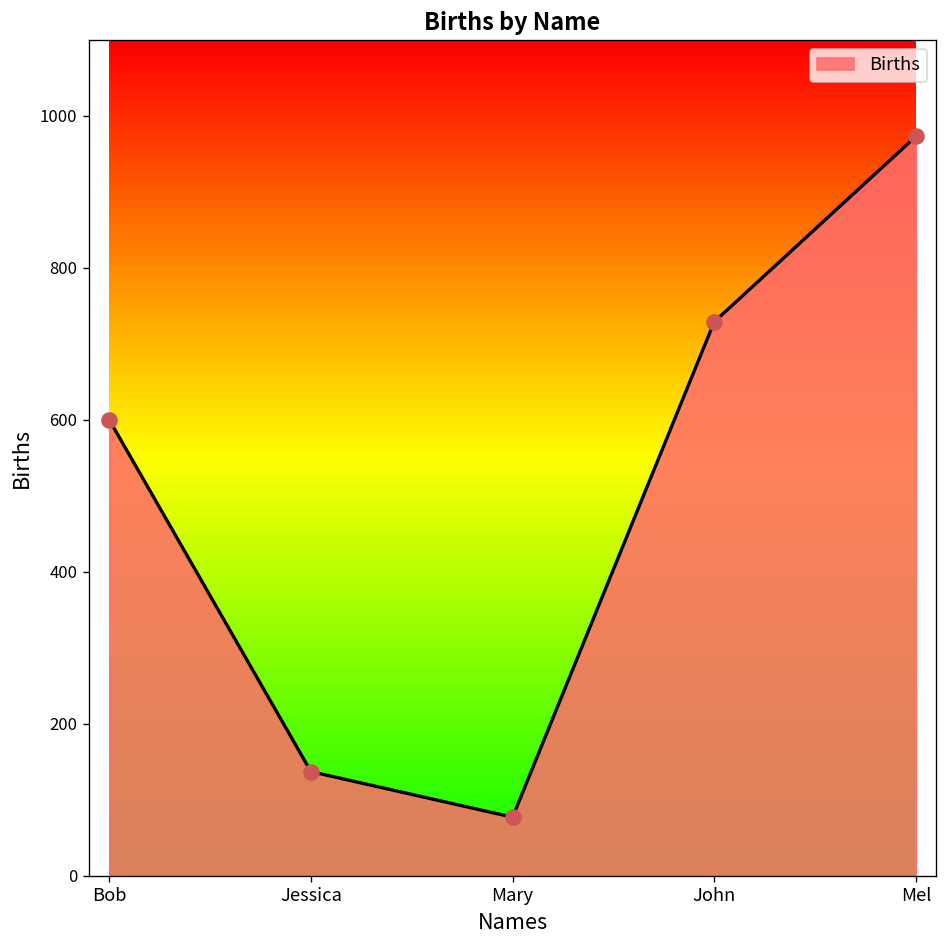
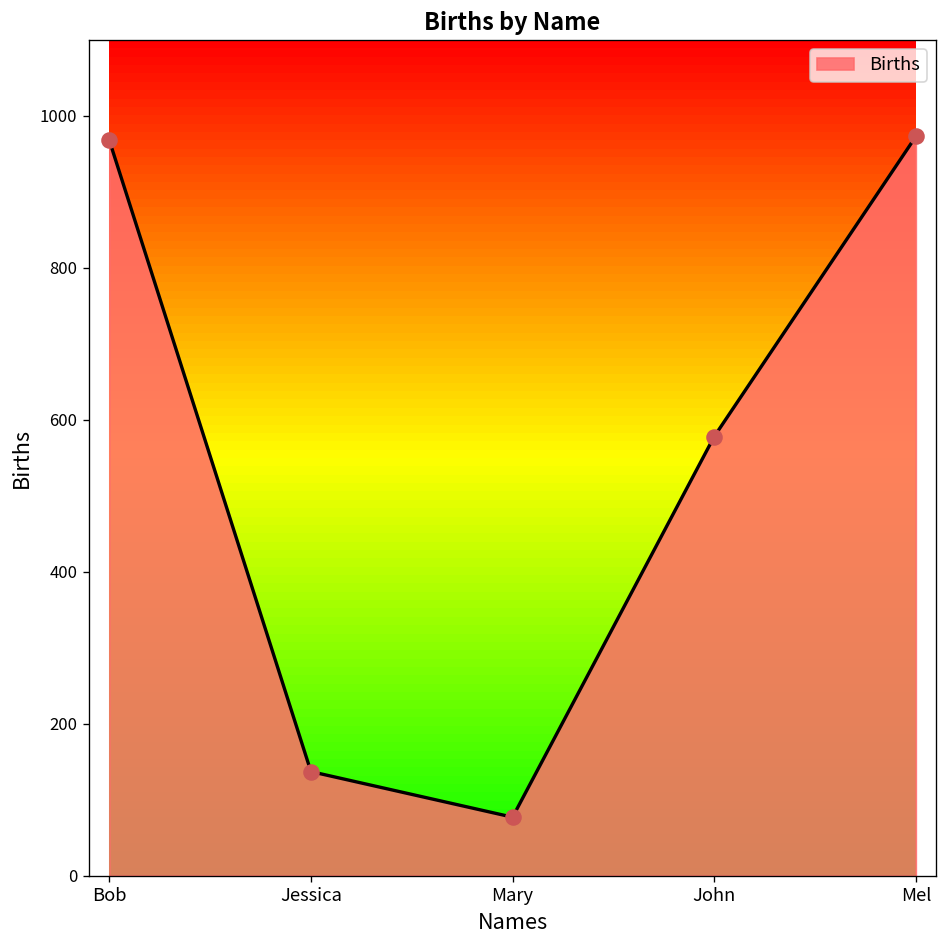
  {
-   "Bob": 600,
+   "Bob": 970,
    "Jessica": 140,
    "Mary": 80,
-   "John": 730,
+   "John": 580,
    "Mel": 970
  }
